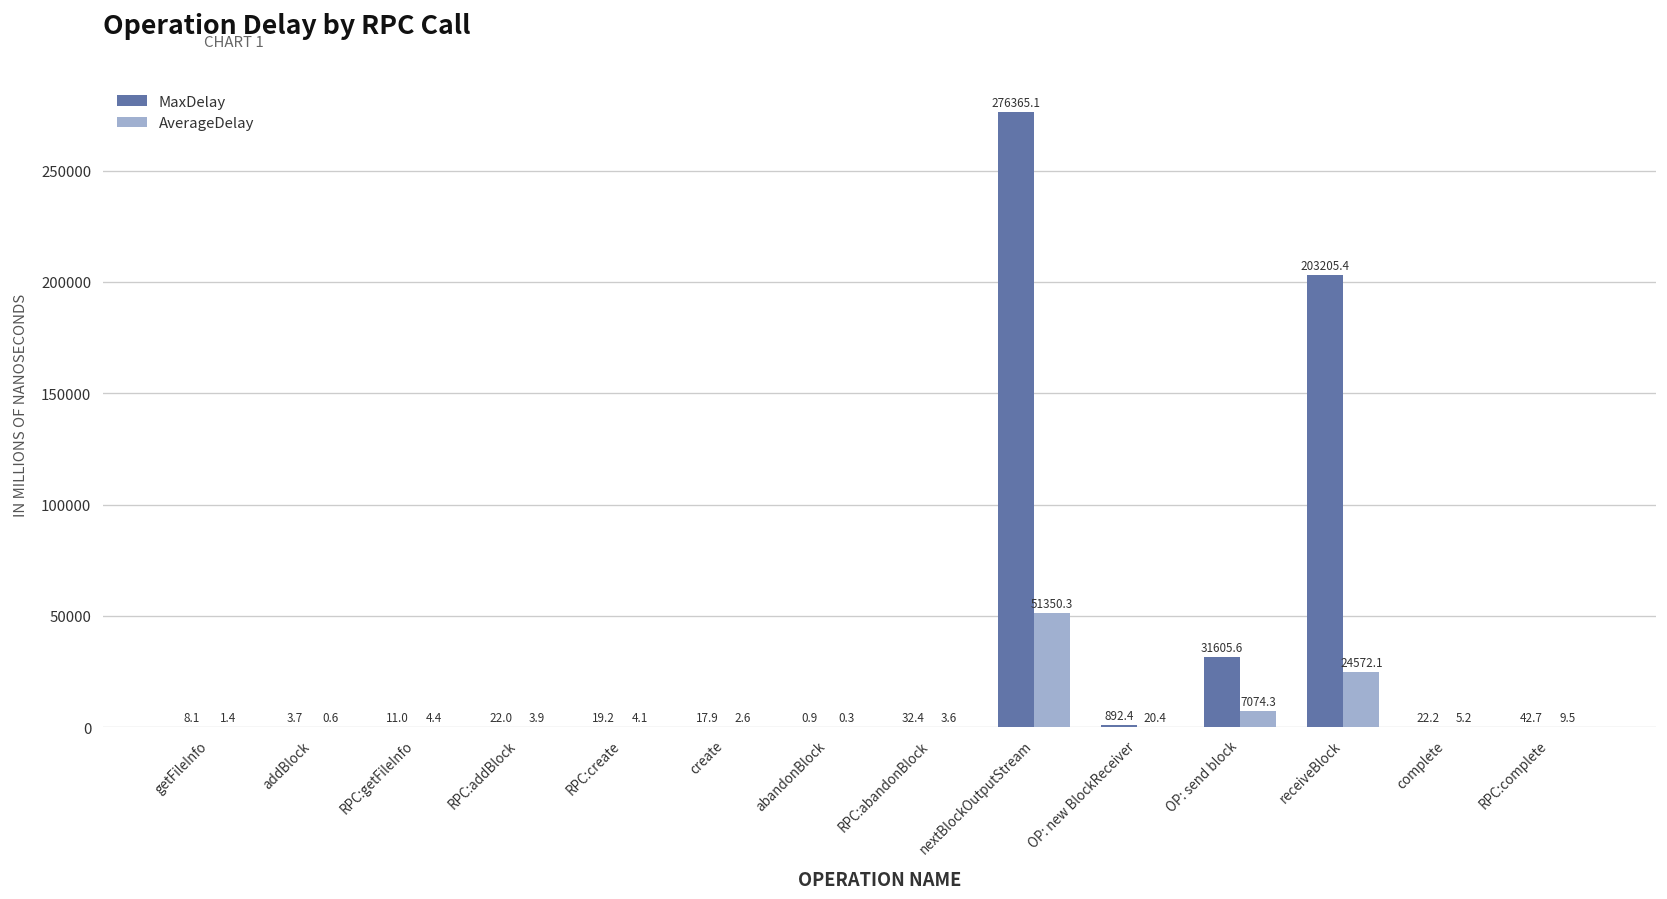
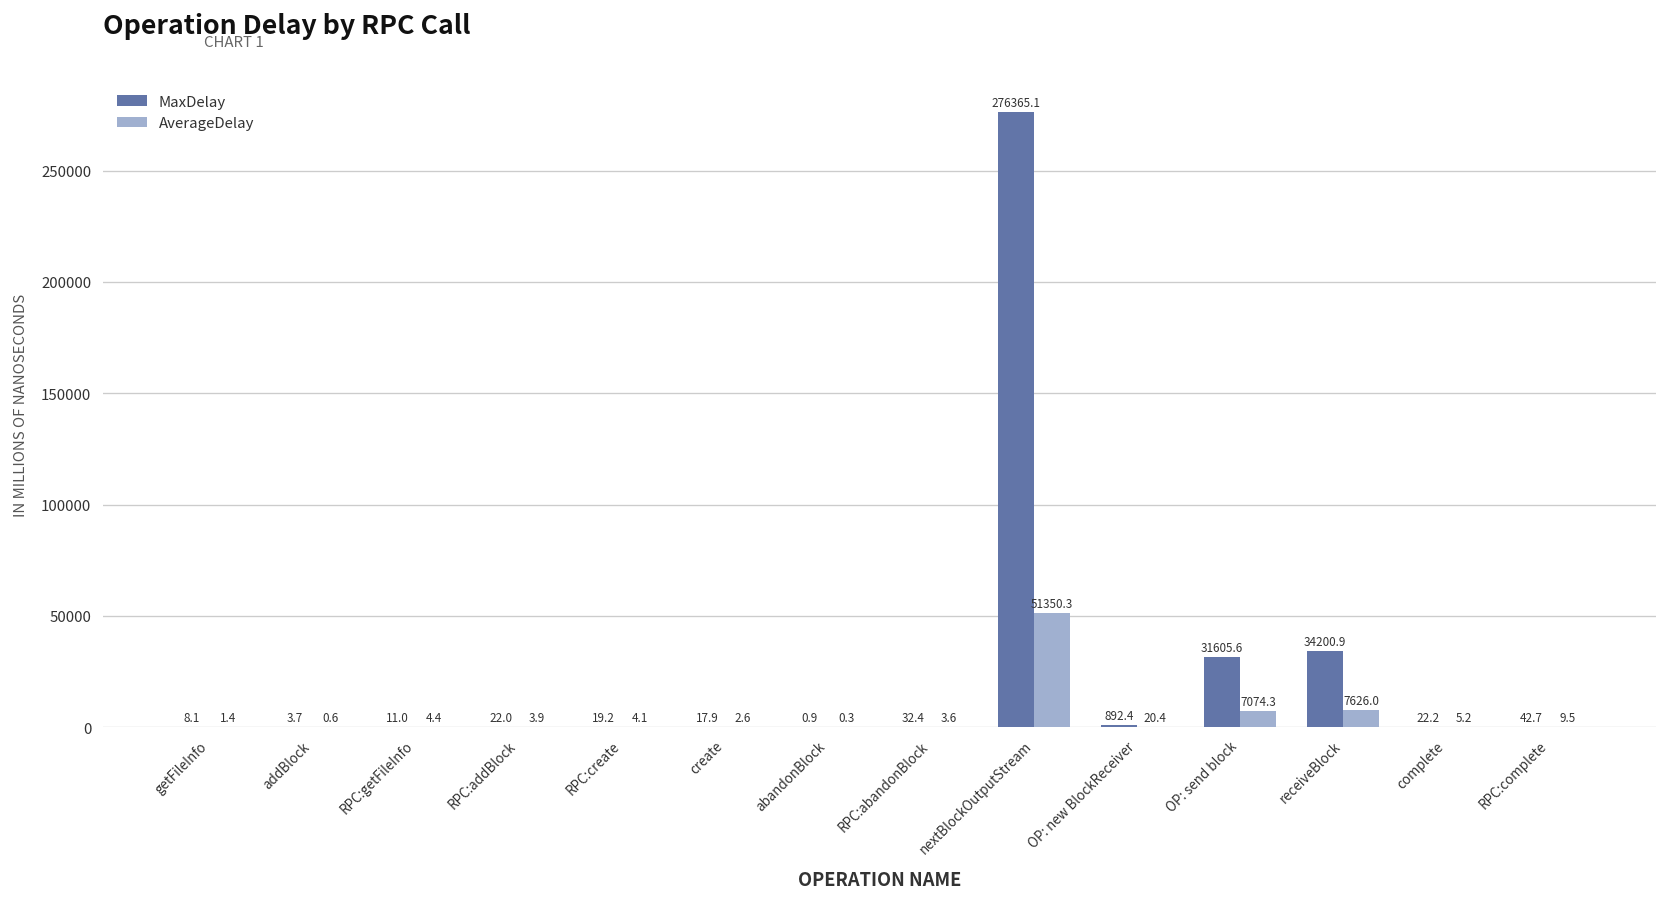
  {
    "MaxDelay": {
      "getFileInfo": 8.1,
      "addBlock": 3.7,
      "RPC:getFileInfo": 11.0,
      "RPC:addBlock": 22.0,
      "RPC:create": 19.2,
      "create": 17.9,
      "abandonBlock": 0.9,
      "RPC:abandonBlock": 32.4,
      "nextBlockOutputStream": 276365.1,
      "OP: new BlockReceiver": 892.4,
      "OP: send block": 31605.6,
-     "receiveBlock": 203205.4,
+     "receiveBlock": 34200.9,
      "complete": 22.2,
      "RPC:complete": 42.7
    },
    "AverageDelay": {
      "getFileInfo": 1.4,
      "addBlock": 0.6,
      "RPC:getFileInfo": 4.4,
      "RPC:addBlock": 3.9,
      "RPC:create": 4.1,
      "create": 2.6,
      "abandonBlock": 0.3,
      "RPC:abandonBlock": 3.6,
      "nextBlockOutputStream": 51350.3,
      "OP: new BlockReceiver": 20.4,
      "OP: send block": 7074.3,
-     "receiveBlock": 24572.1,
+     "receiveBlock": 7626.0,
      "complete": 5.2,
      "RPC:complete": 9.5
    }
  }
